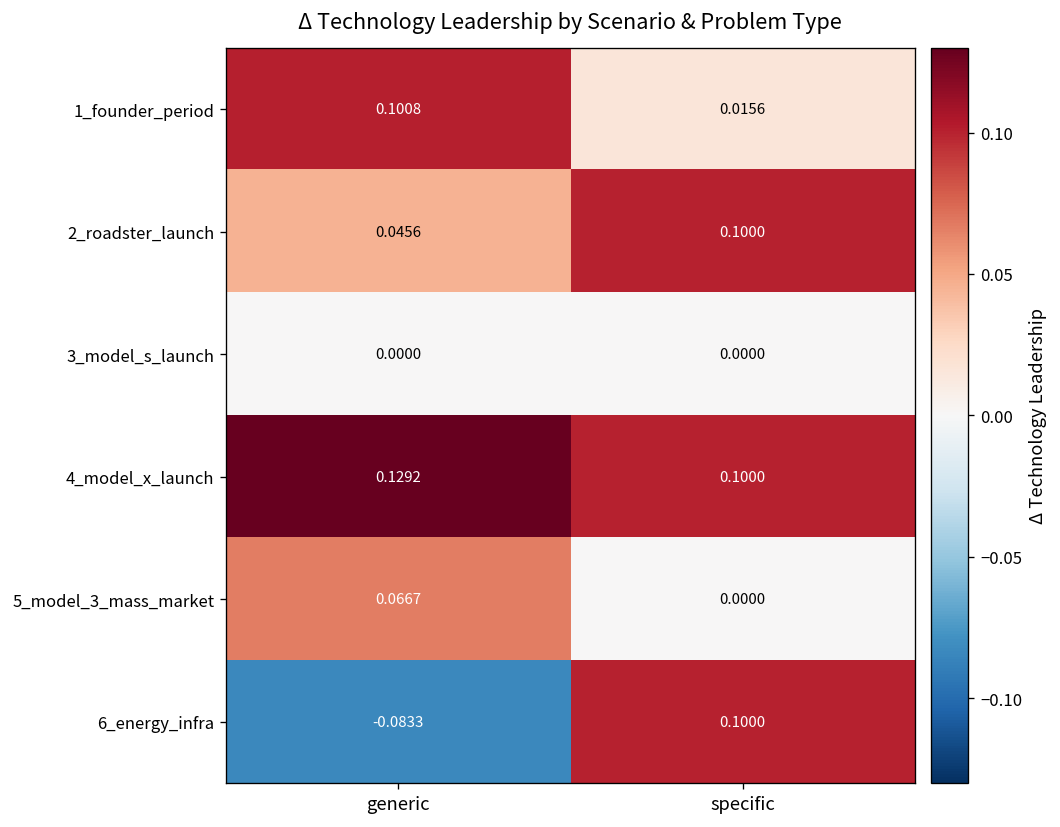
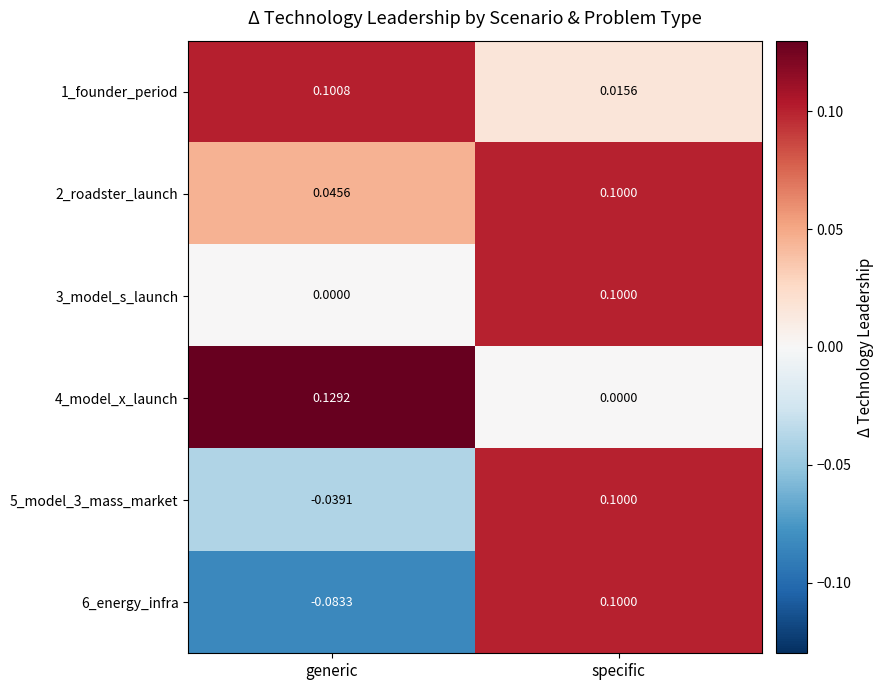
  {
    "1_founder_period": {
      "generic": 0.1008,
      "specific": 0.0156
    },
    "2_roadster_launch": {
      "generic": 0.0456,
      "specific": 0.1000
    },
    "3_model_s_launch": {
      "generic": 0.0000,
-     "specific": 0.0000
+     "specific": 0.1000
    },
    "4_model_x_launch": {
      "generic": 0.1292,
-     "specific": 0.1000
+     "specific": 0.0000
    },
    "5_model_3_mass_market": {
-     "generic": 0.0667,
-     "specific": 0.0000
+     "generic": -0.0391,
+     "specific": 0.1000
    },
    "6_energy_infra": {
      "generic": -0.0833,
      "specific": 0.1000
    }
  }
